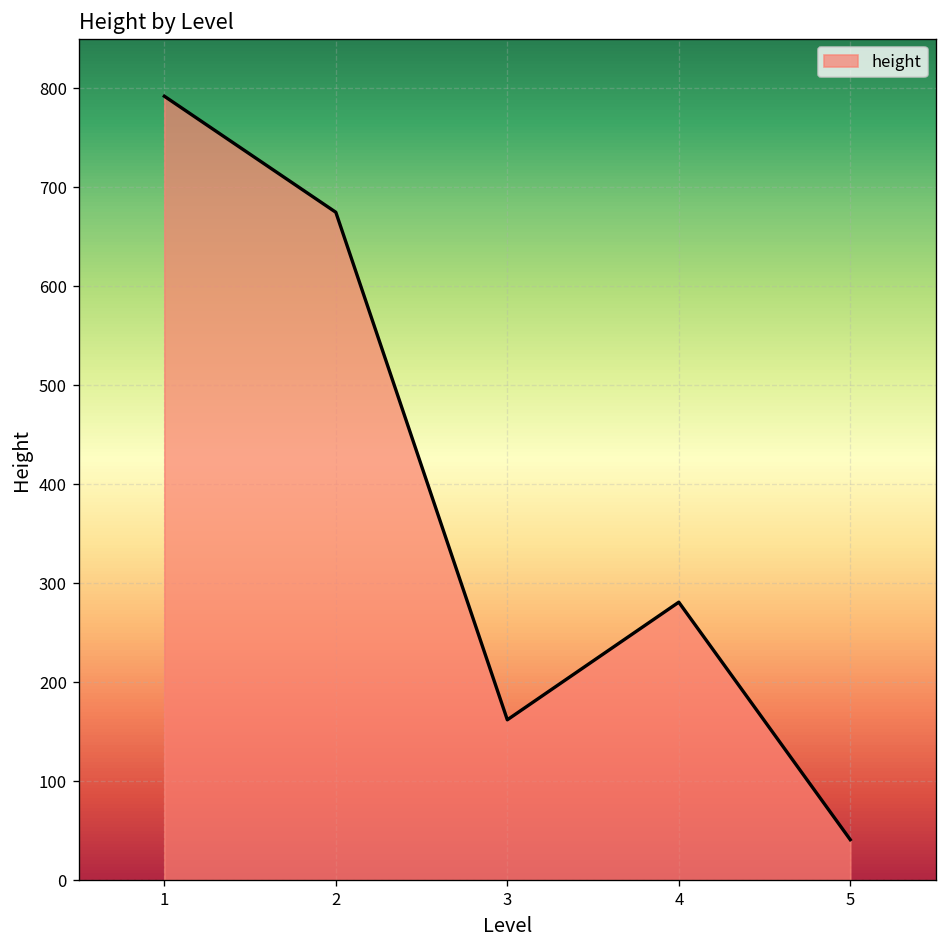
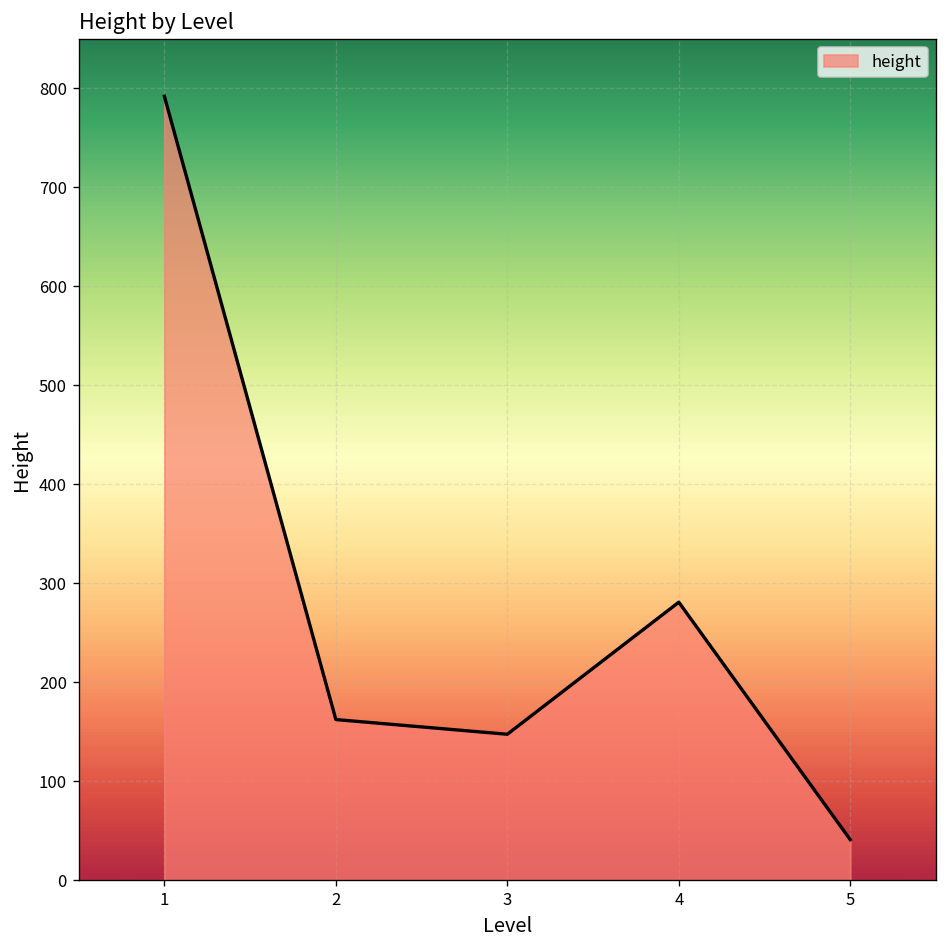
  {
    "1": 790,
-   "2": 670,
-   "3": 160,
+   "2": 160,
+   "3": 150,
    "4": 280,
    "5": 40
  }
